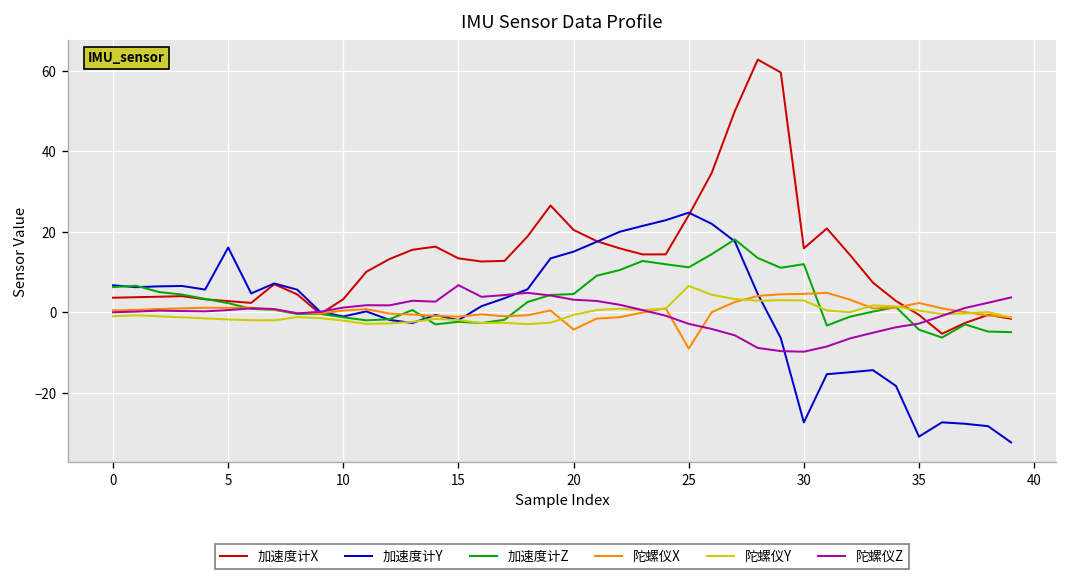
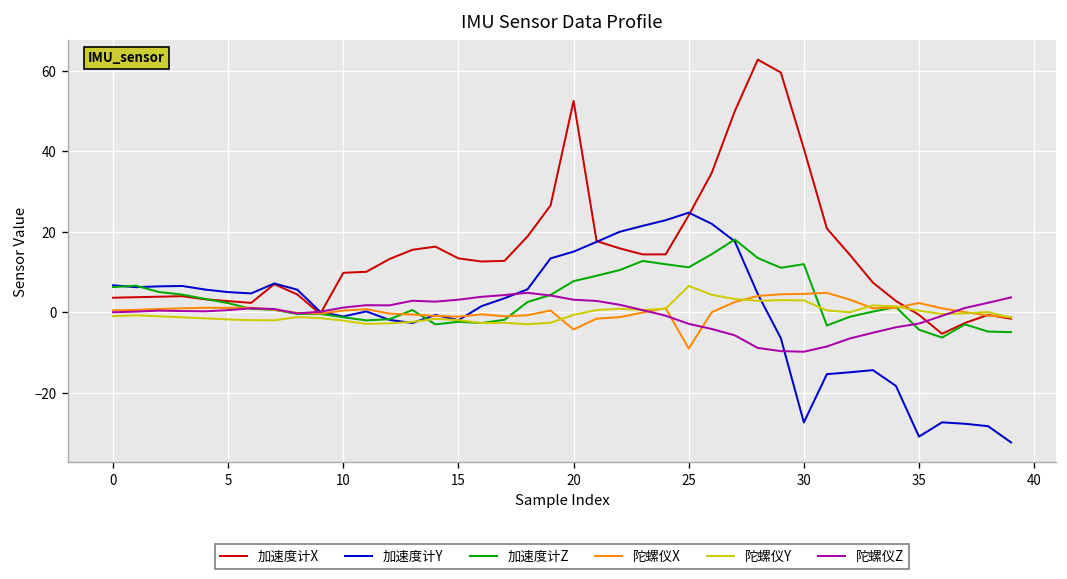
  {
    "加速度计X": {
      "0": 4,
-     "10": 3,
+     "10": 10,
      "15": 13,
-     "20": 20,
-     "30": 16,
+     "20": 52,
+     "30": 41,
      "35": -1
    },
    "加速度计Y": {
-     "5": 16,
+     "5": 5,
      "20": 15,
      "30": -27,
      "35": -31
    },
    "加速度计Z": {
-     "20": 4,
+     "20": 8,
      "25": 11,
      "30": 12,
      "35": -4
    },
    "陀螺仪X": {
      "15": -1,
      "20": -4,
      "25": -9,
      "30": 5,
      "35": 2
    },
    "陀螺仪Y": {
      "0": -1,
      "5": -2,
      "10": -2,
      "20": -1,
      "25": 6,
      "30": 3,
      "35": 0
    },
    "陀螺仪Z": {
-     "15": 7,
+     "15": 3,
      "20": 3,
      "25": -3,
      "30": -10,
      "35": -3
    }
  }
